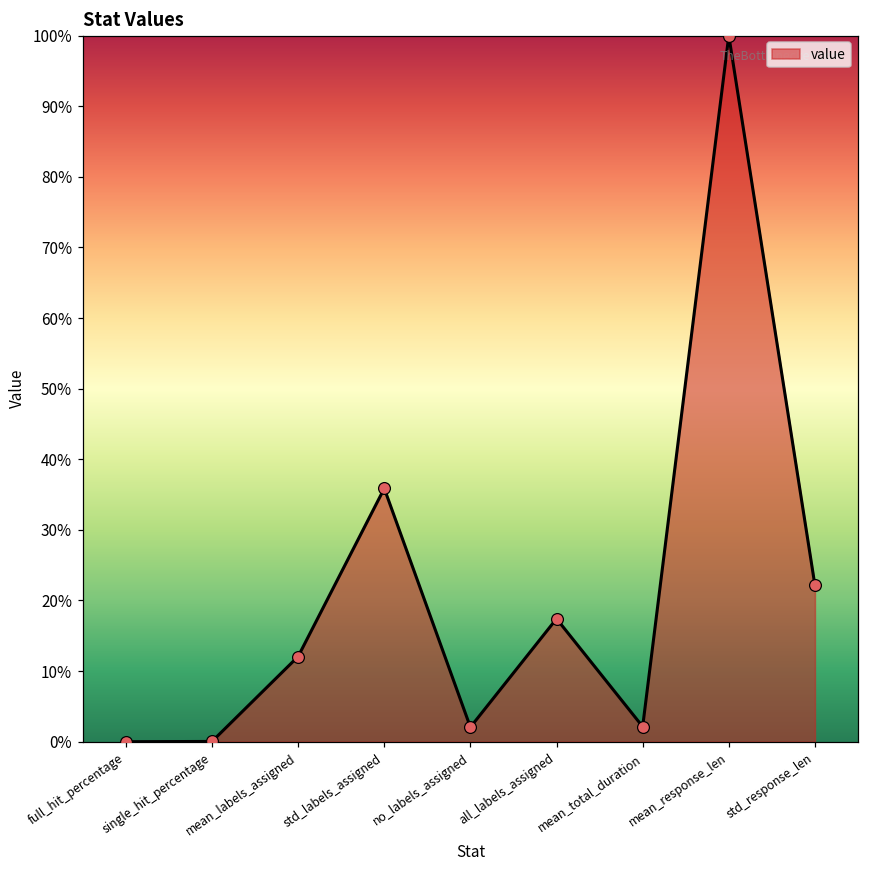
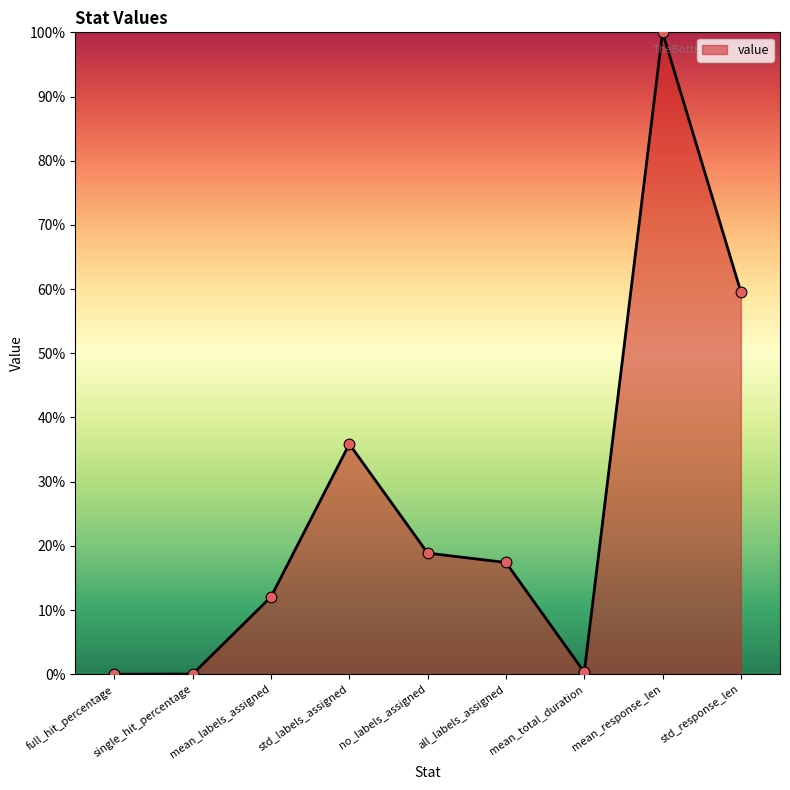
  {
    "full_hit_percentage": "0%",
    "single_hit_percentage": "0%",
    "mean_labels_assigned": "12%",
    "std_labels_assigned": "36%",
-   "no_labels_assigned": "2%",
+   "no_labels_assigned": "19%",
    "all_labels_assigned": "17%",
-   "mean_total_duration": "2%",
+   "mean_total_duration": "0%",
    "mean_response_len": "100%",
-   "std_response_len": "22%"
+   "std_response_len": "60%"
  }
